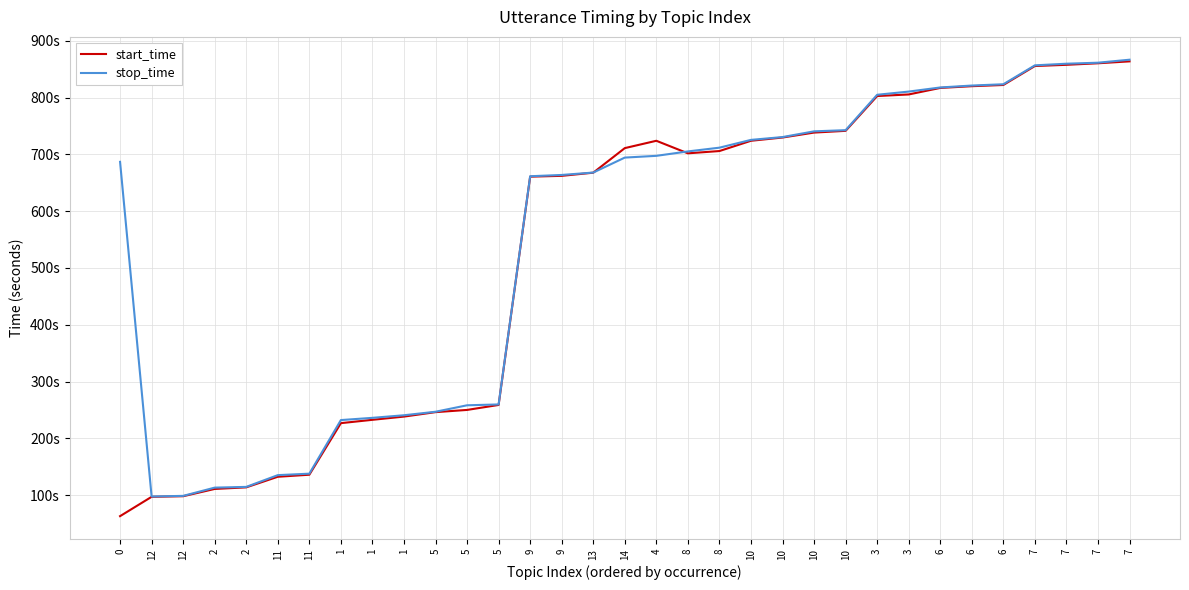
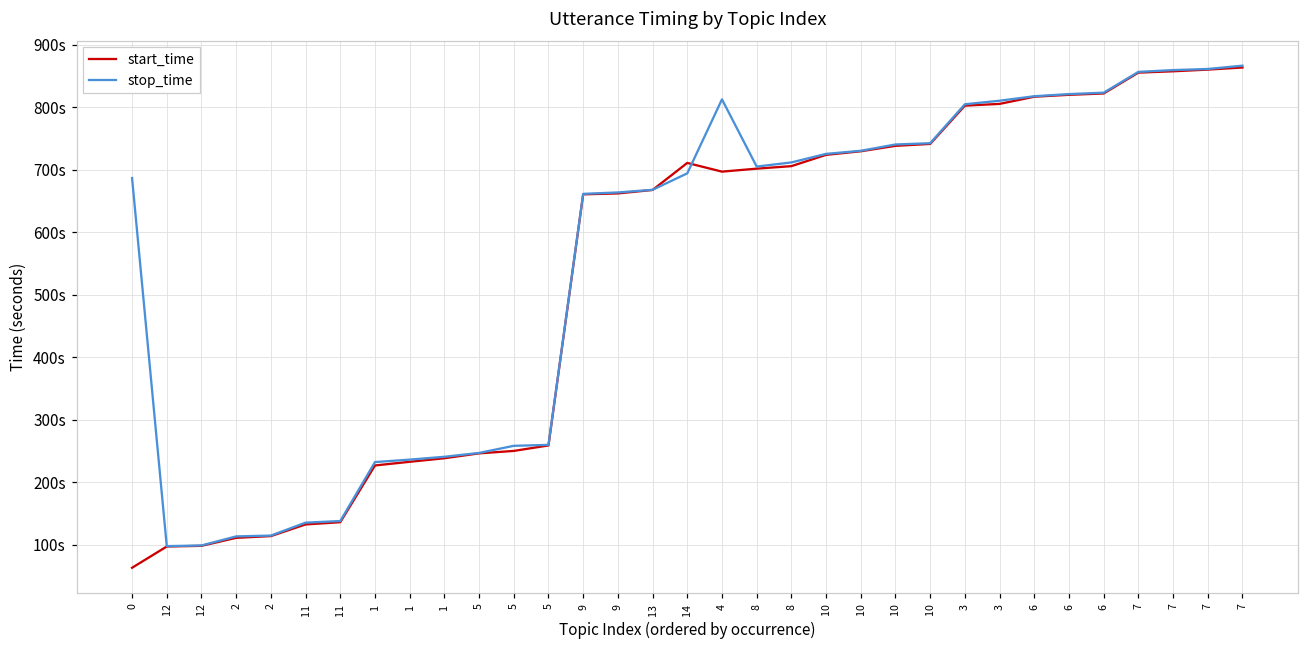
  {
    "start_time": {
      "0": "60s",
      "14": "710s",
-     "4": "720s"
+     "4": "700s"
    },
    "stop_time": {
      "0": "690s",
      "14": "690s",
-     "4": "700s"
+     "4": "810s"
    }
  }
